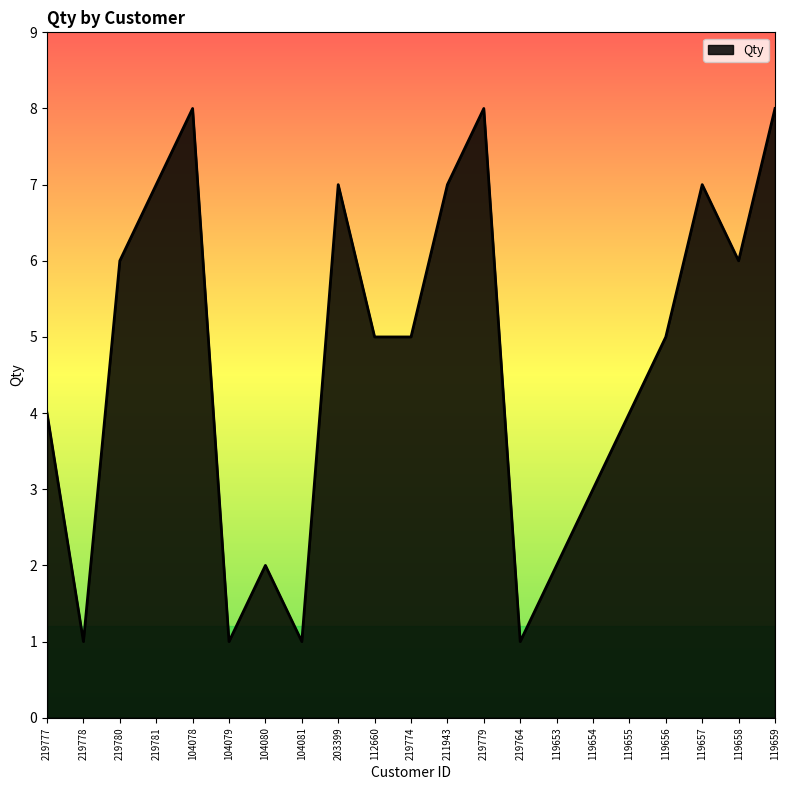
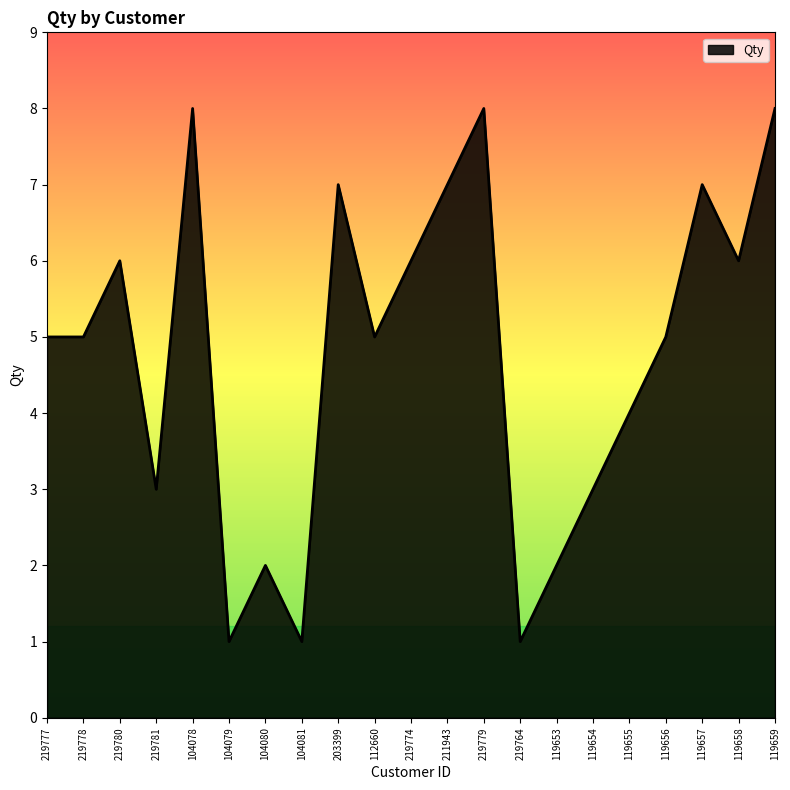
  {
-   "219777": 4,
-   "219778": 1,
+   "219777": 5,
+   "219778": 5,
    "219780": 6,
-   "219781": 7,
+   "219781": 3,
    "104078": 8,
    "104079": 1,
    "104080": 2,
    "104081": 1,
    "203399": 7,
    "112660": 5,
-   "219774": 5,
+   "219774": 6,
    "211943": 7,
    "219779": 8,
    "219764": 1,
    "119653": 2,
    "119654": 3,
    "119655": 4,
    "119656": 5,
    "119657": 7,
    "119658": 6,
    "119659": 8
  }
